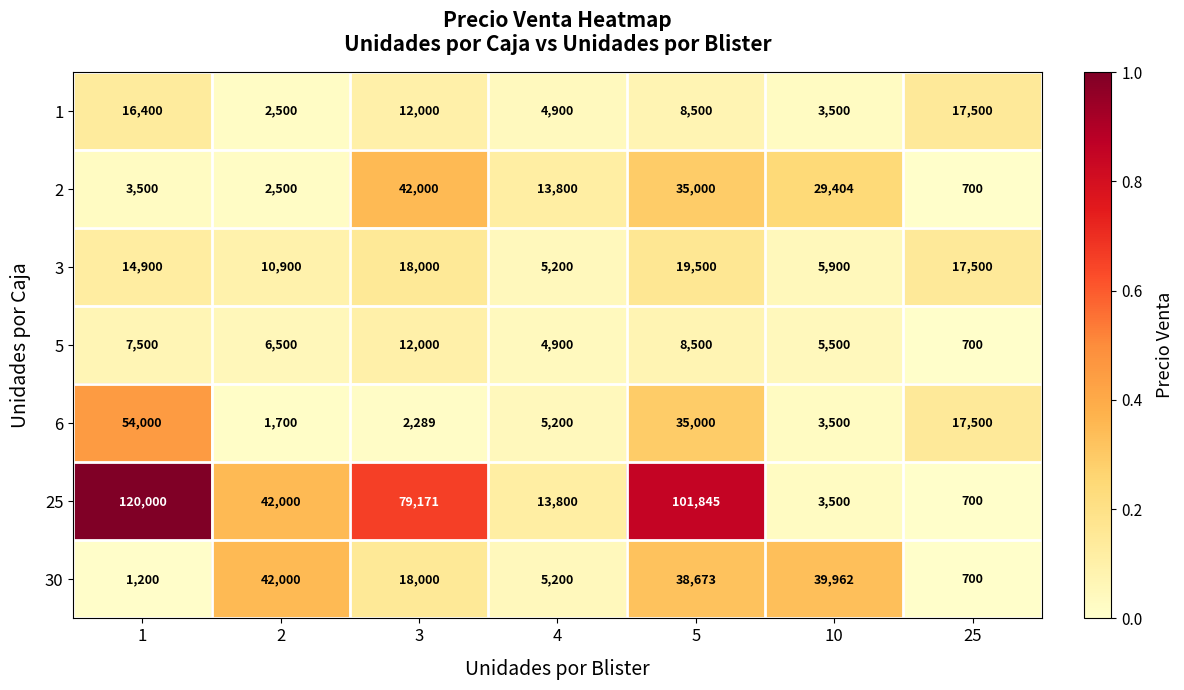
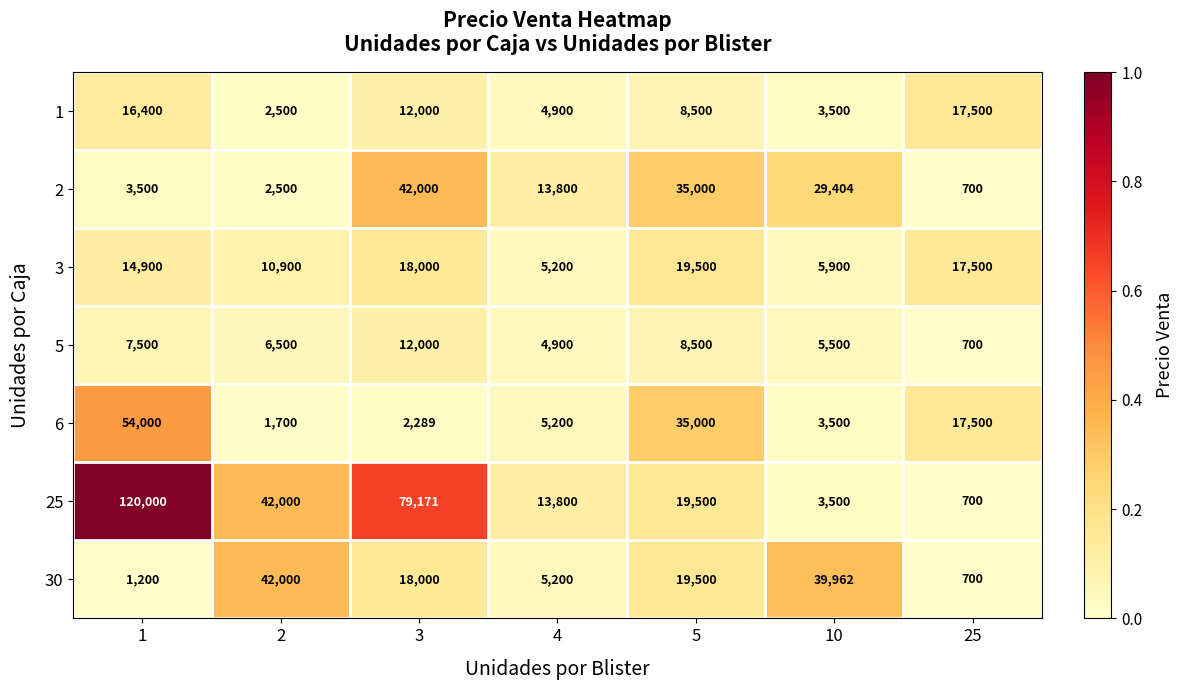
  {
    "1": {
      "1": "16,400",
      "2": "2,500",
      "3": "12,000",
      "4": "4,900",
      "5": "8,500",
      "10": "3,500",
      "25": "17,500"
    },
    "2": {
      "1": "3,500",
      "2": "2,500",
      "3": "42,000",
      "4": "13,800",
      "5": "35,000",
      "10": "29,404",
      "25": "700"
    },
    "3": {
      "1": "14,900",
      "2": "10,900",
      "3": "18,000",
      "4": "5,200",
      "5": "19,500",
      "10": "5,900",
      "25": "17,500"
    },
    "5": {
      "1": "7,500",
      "2": "6,500",
      "3": "12,000",
      "4": "4,900",
      "5": "8,500",
      "10": "5,500",
      "25": "700"
    },
    "6": {
      "1": "54,000",
      "2": "1,700",
      "3": "2,289",
      "4": "5,200",
      "5": "35,000",
      "10": "3,500",
      "25": "17,500"
    },
    "25": {
      "1": "120,000",
      "2": "42,000",
      "3": "79,171",
      "4": "13,800",
-     "5": "101,845",
+     "5": "19,500",
      "10": "3,500",
      "25": "700"
    },
    "30": {
      "1": "1,200",
      "2": "42,000",
      "3": "18,000",
      "4": "5,200",
-     "5": "38,673",
+     "5": "19,500",
      "10": "39,962",
      "25": "700"
    }
  }
